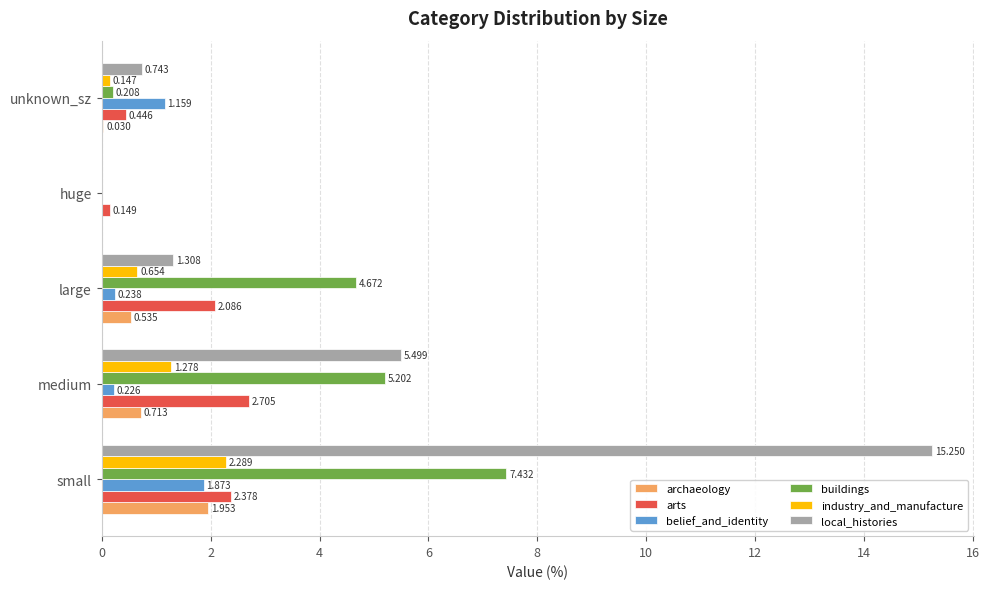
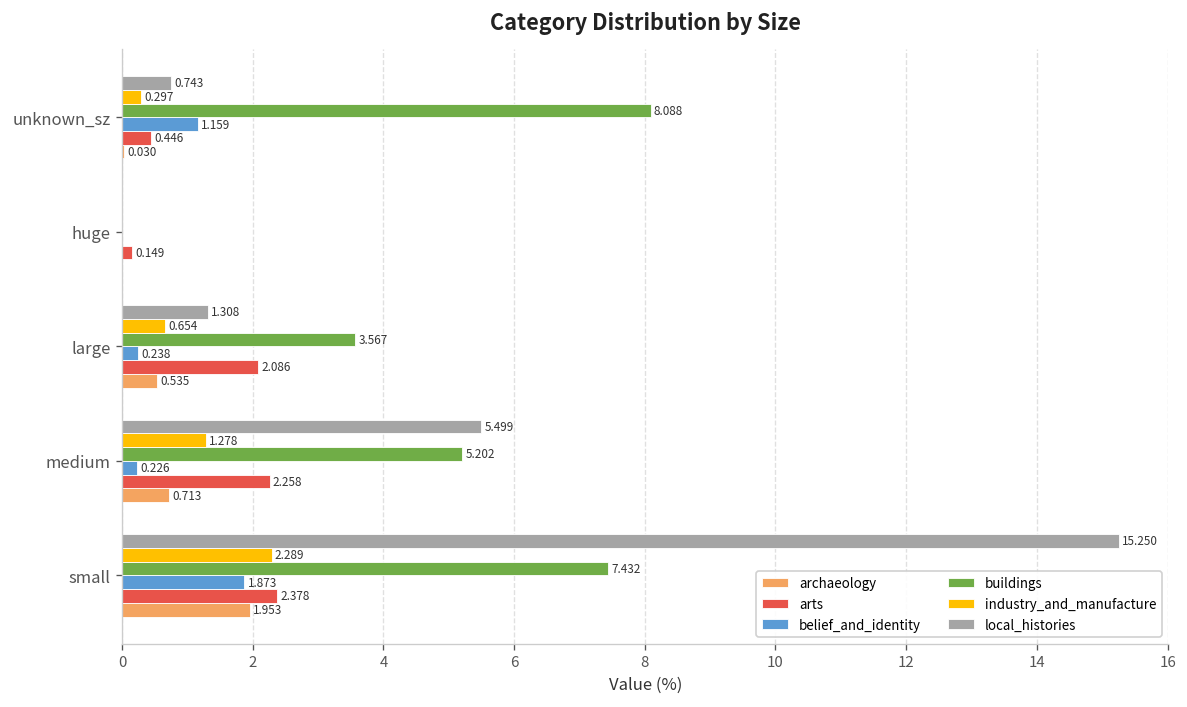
  {
    "archaeology": {
      "unknown_sz": 0.030,
      "large": 0.535,
      "medium": 0.713,
      "small": 1.953
    },
    "arts": {
      "unknown_sz": 0.446,
      "huge": 0.149,
      "large": 2.086,
-     "medium": 2.705,
+     "medium": 2.258,
      "small": 2.378
    },
    "belief_and_identity": {
      "unknown_sz": 1.159,
      "large": 0.238,
      "medium": 0.226,
      "small": 1.873
    },
    "buildings": {
-     "unknown_sz": 0.208,
-     "large": 4.672,
+     "unknown_sz": 8.088,
+     "large": 3.567,
      "medium": 5.202,
      "small": 7.432
    },
    "industry_and_manufacture": {
-     "unknown_sz": 0.147,
+     "unknown_sz": 0.297,
      "large": 0.654,
      "medium": 1.278,
      "small": 2.289
    },
    "local_histories": {
      "unknown_sz": 0.743,
      "large": 1.308,
      "medium": 5.499,
      "small": 15.250
    }
  }
